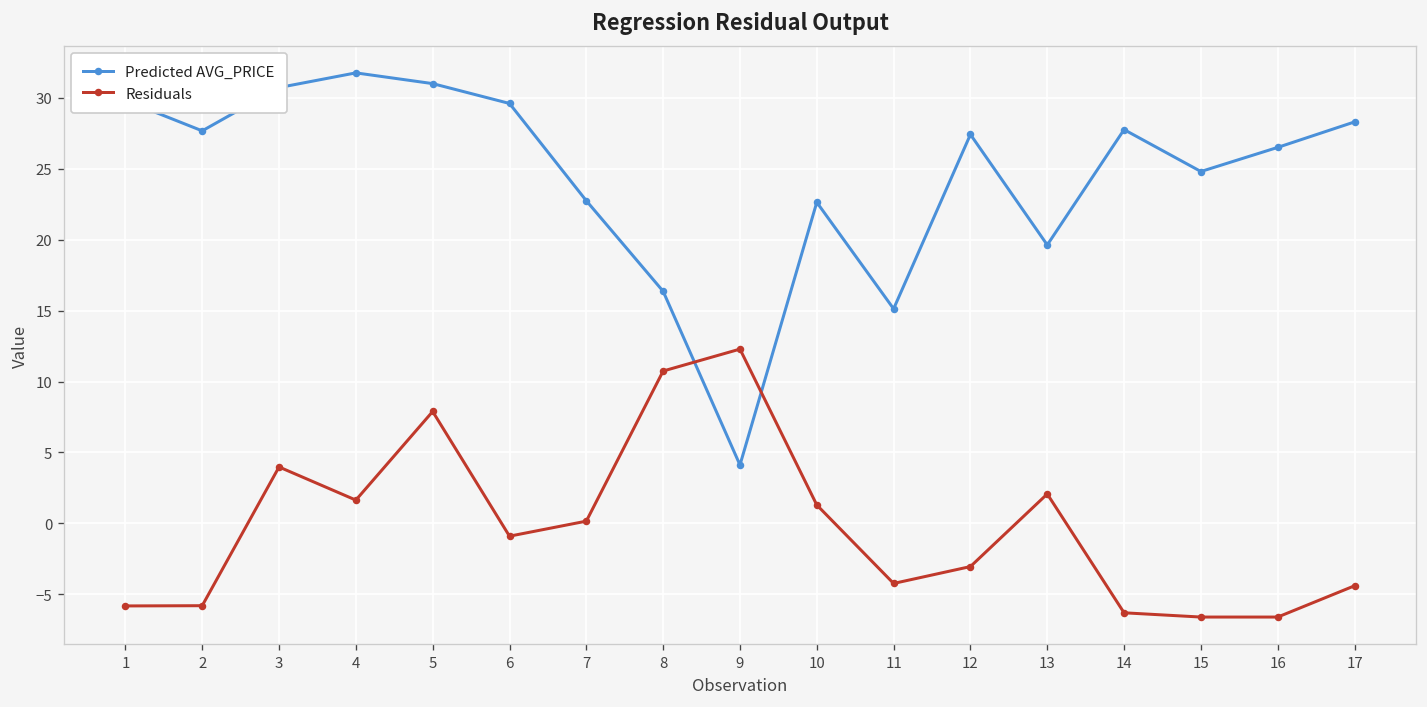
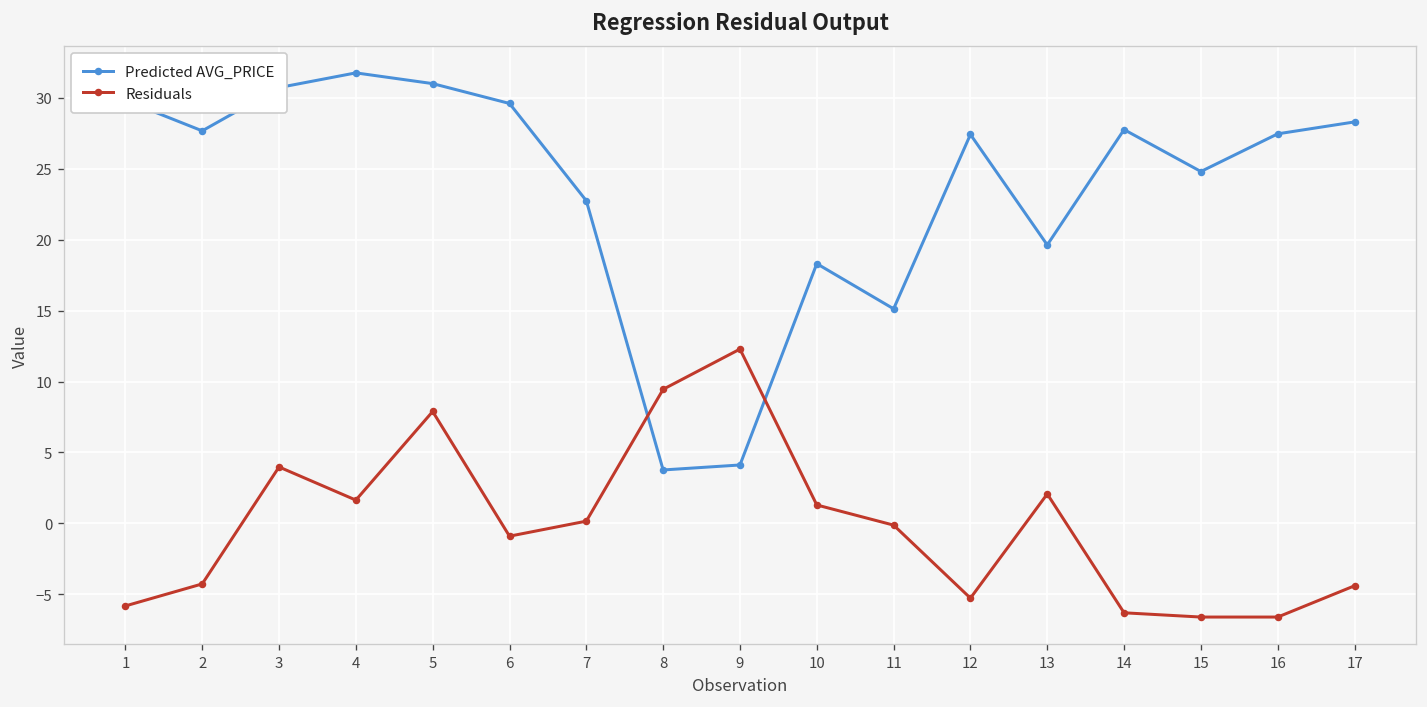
  {
    "Predicted AVG_PRICE": {
      "2": 27.7,
      "4": 31.8,
      "5": 31.0,
      "6": 29.6,
      "7": 22.7,
-     "8": 16.4,
+     "8": 3.8,
      "9": 4.1,
-     "10": 22.6,
+     "10": 18.3,
      "11": 15.1,
      "12": 27.4,
      "13": 19.6,
      "14": 27.8,
      "15": 24.8,
-     "16": 26.5,
+     "16": 27.5,
      "17": 28.3
    },
    "Residuals": {
      "1": -5.8,
-     "2": -5.8,
+     "2": -4.3,
      "3": 4.0,
      "4": 1.6,
      "5": 7.9,
      "6": -0.9,
      "7": 0.2,
-     "8": 10.7,
+     "8": 9.5,
      "9": 12.3,
      "10": 1.3,
-     "11": -4.2,
-     "12": -3.0,
+     "11": -0.1,
+     "12": -5.3,
      "13": 2.1,
      "14": -6.3,
      "15": -6.6,
      "16": -6.6,
      "17": -4.4
    }
  }
